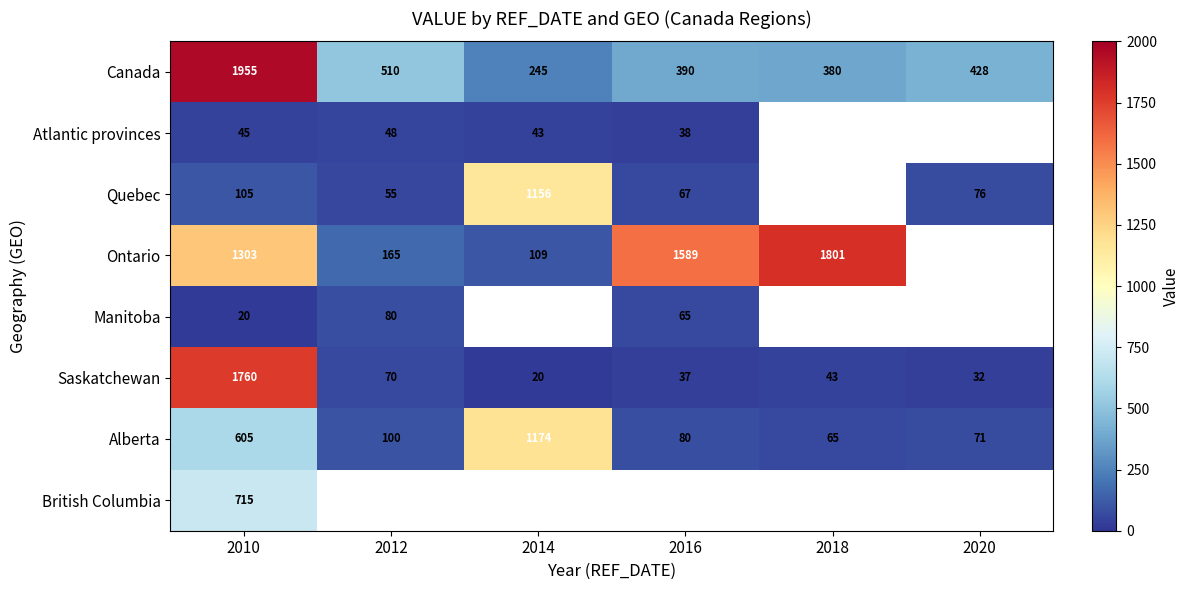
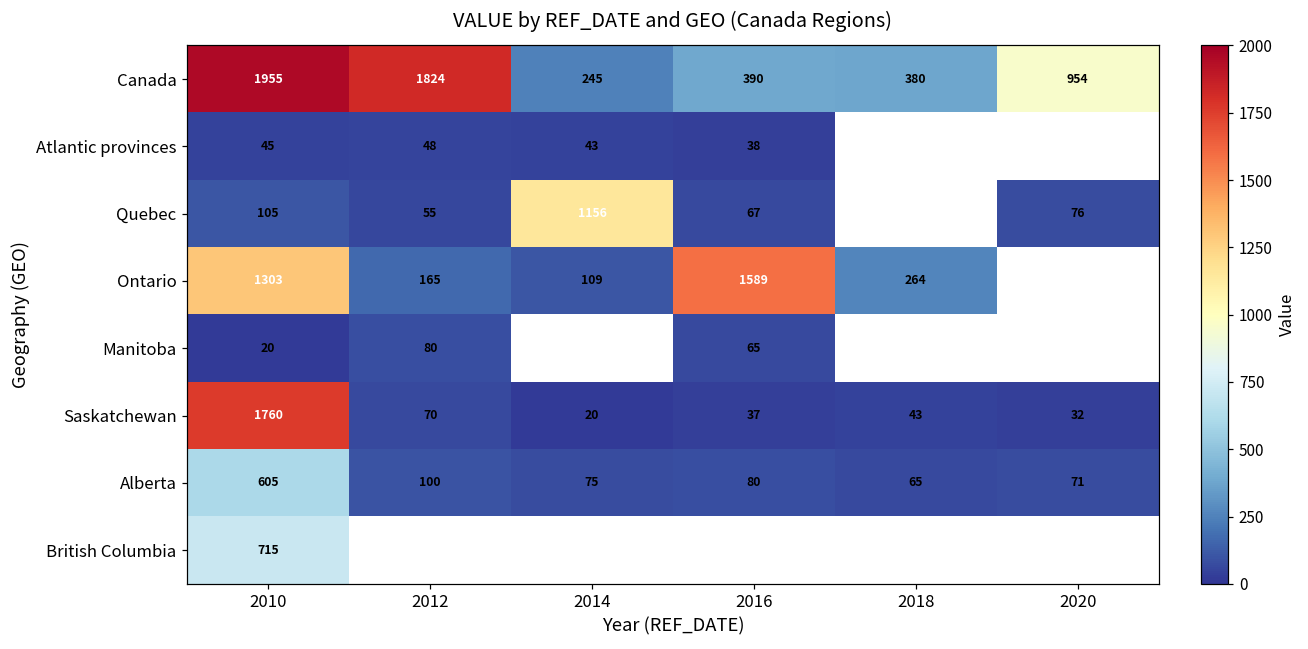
  {
    "Canada": {
      "2010": 1955,
-     "2012": 510,
+     "2012": 1824,
      "2014": 245,
      "2016": 390,
      "2018": 380,
-     "2020": 428
+     "2020": 954
    },
    "Atlantic provinces": {
      "2010": 45,
      "2012": 48,
      "2014": 43,
      "2016": 38
    },
    "Quebec": {
      "2010": 105,
      "2012": 55,
      "2014": 1156,
      "2016": 67,
      "2020": 76
    },
    "Ontario": {
      "2010": 1303,
      "2012": 165,
      "2014": 109,
      "2016": 1589,
-     "2018": 1801
+     "2018": 264
    },
    "Manitoba": {
      "2010": 20,
      "2012": 80,
      "2016": 65
    },
    "Saskatchewan": {
      "2010": 1760,
      "2012": 70,
      "2014": 20,
      "2016": 37,
      "2018": 43,
      "2020": 32
    },
    "Alberta": {
      "2010": 605,
      "2012": 100,
-     "2014": 1174,
+     "2014": 75,
      "2016": 80,
      "2018": 65,
      "2020": 71
    },
    "British Columbia": {
      "2010": 715
    }
  }
